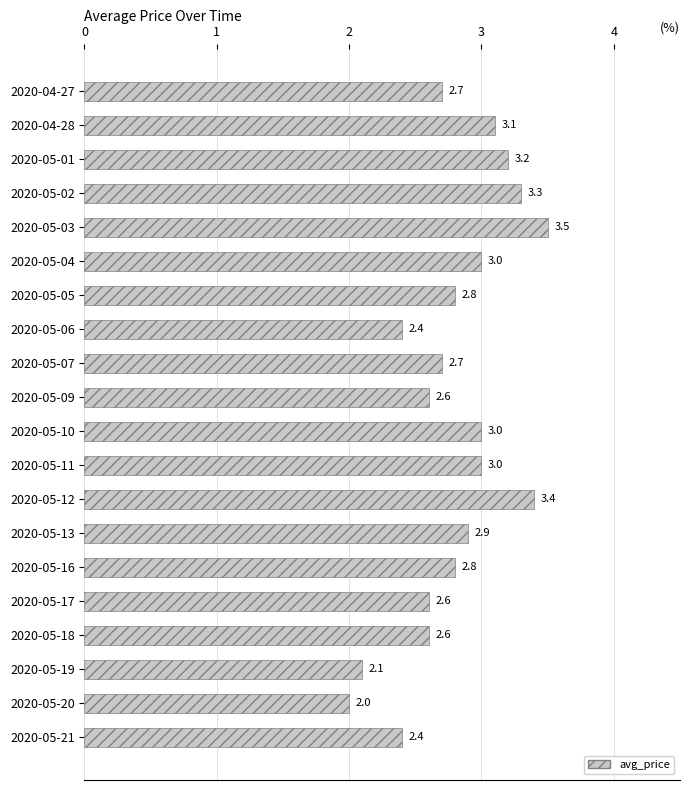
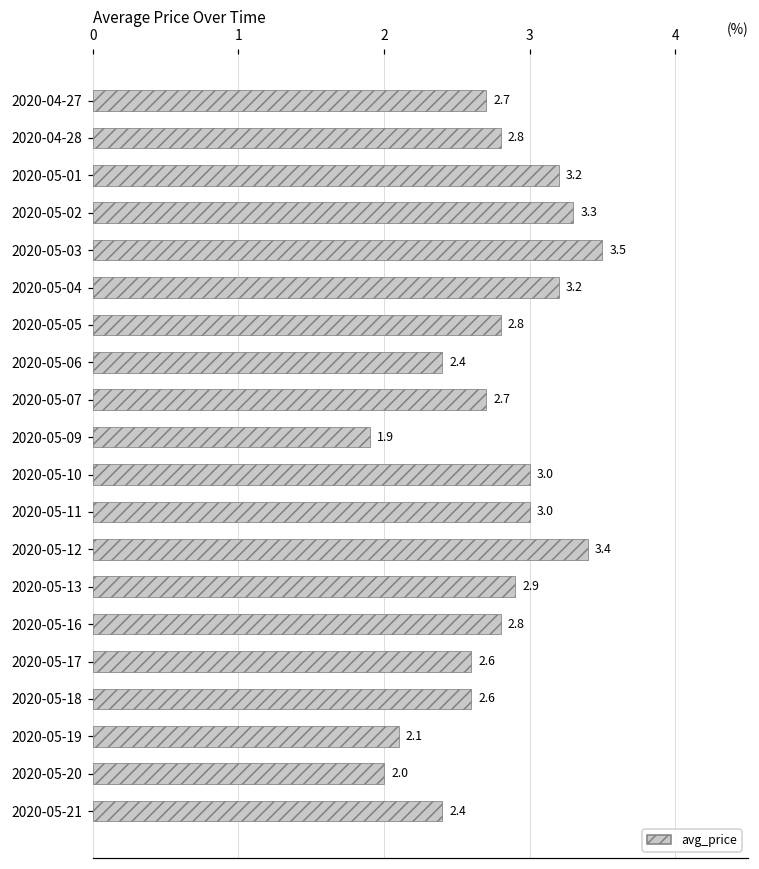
  {
    "2020-04-27": 2.7,
-   "2020-04-28": 3.1,
+   "2020-04-28": 2.8,
    "2020-05-01": 3.2,
    "2020-05-02": 3.3,
    "2020-05-03": 3.5,
-   "2020-05-04": 3.0,
+   "2020-05-04": 3.2,
    "2020-05-05": 2.8,
    "2020-05-06": 2.4,
    "2020-05-07": 2.7,
-   "2020-05-09": 2.6,
+   "2020-05-09": 1.9,
    "2020-05-10": 3.0,
    "2020-05-11": 3.0,
    "2020-05-12": 3.4,
    "2020-05-13": 2.9,
    "2020-05-16": 2.8,
    "2020-05-17": 2.6,
    "2020-05-18": 2.6,
    "2020-05-19": 2.1,
    "2020-05-20": 2.0,
    "2020-05-21": 2.4
  }
